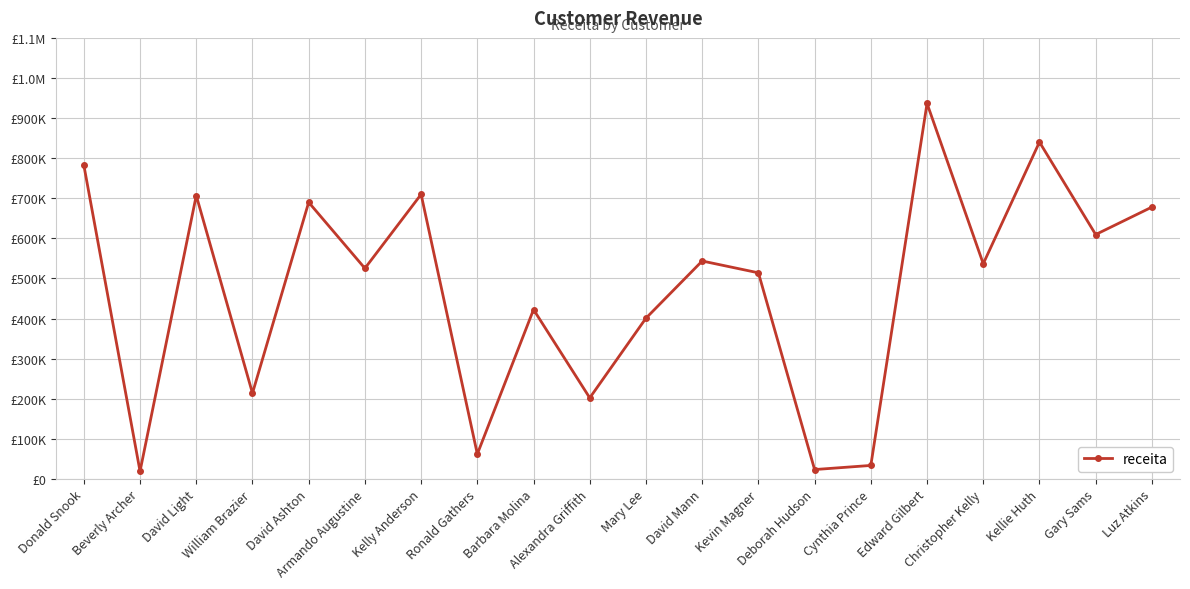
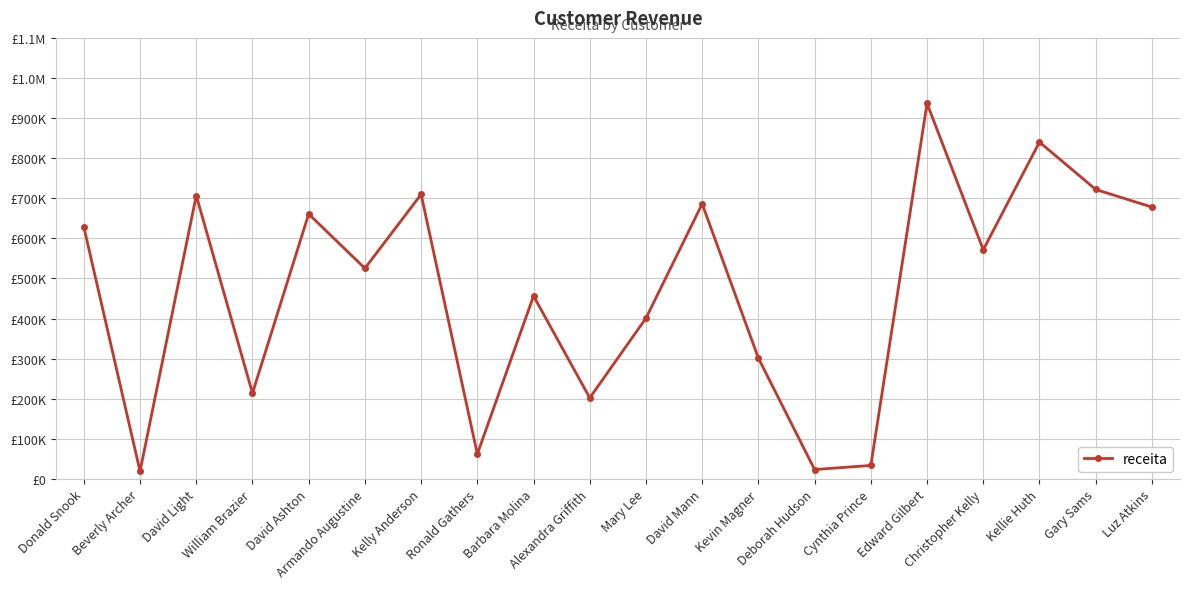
  {
-   "Donald Snook": "£780000",
+   "Donald Snook": "£630000",
    "Beverly Archer": "£20000",
    "David Light": "£710000",
    "William Brazier": "£210000",
-   "David Ashton": "£690000",
+   "David Ashton": "£660000",
    "Armando Augustine": "£530000",
    "Kelly Anderson": "£710000",
    "Ronald Gathers": "£60000",
-   "Barbara Molina": "£420000",
+   "Barbara Molina": "£460000",
    "Alexandra Griffith": "£200000",
    "Mary Lee": "£400000",
-   "David Mann": "£540000",
-   "Kevin Magner": "£510000",
+   "David Mann": "£690000",
+   "Kevin Magner": "£300000",
    "Deborah Hudson": "£20000",
    "Cynthia Prince": "£30000",
    "Edward Gilbert": "£940000",
-   "Christopher Kelly": "£540000",
+   "Christopher Kelly": "£570000",
    "Kellie Huth": "£840000",
-   "Gary Sams": "£610000",
+   "Gary Sams": "£720000",
    "Luz Atkins": "£680000"
  }
